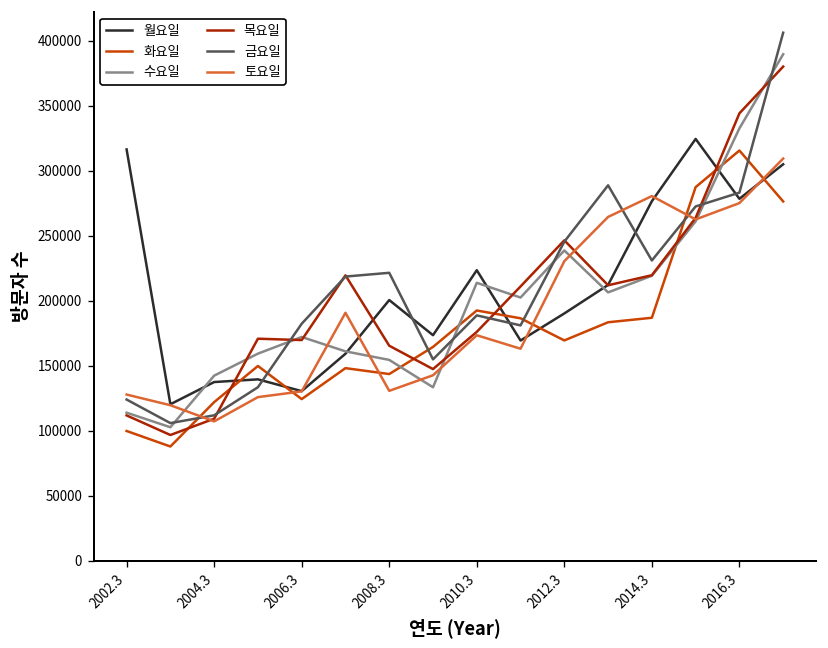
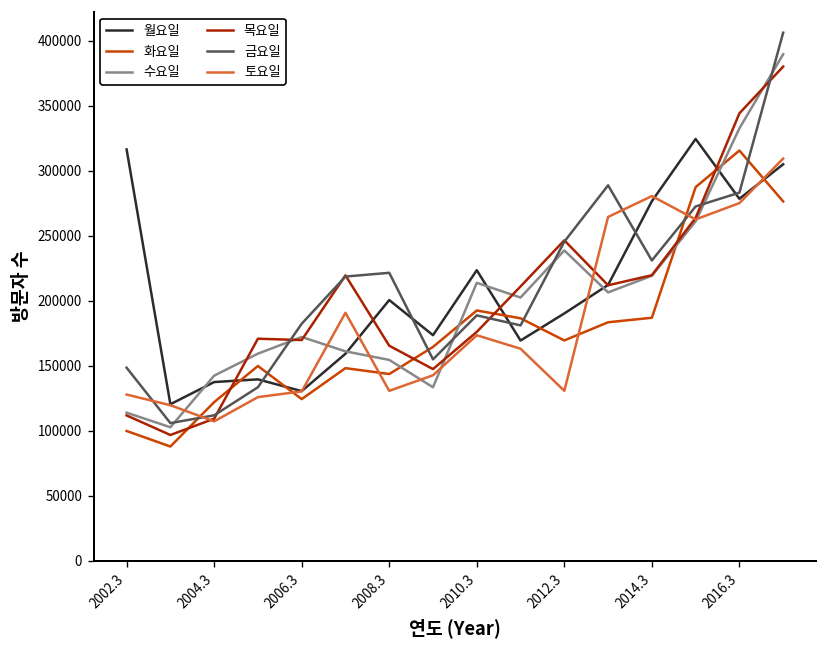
  {
    "월요일": {
      "2002.3": 316000,
      "2004.3": 138000,
      "2008.3": 201000,
      "2010.3": 224000,
      "2012.3": 190000,
      "2014.3": 277000,
      "2016.3": 278000
    },
    "수요일": {
      "2004.3": 142000,
      "2006.3": 172000,
      "2008.3": 155000,
      "2010.3": 214000,
      "2012.3": 239000,
      "2016.3": 333000
    },
    "금요일": {
-     "2002.3": 124000,
+     "2002.3": 149000,
      "2004.3": 112000,
      "2006.3": 182000,
      "2008.3": 222000,
      "2010.3": 189000,
      "2014.3": 231000,
      "2016.3": 283000
    },
    "토요일": {
      "2002.3": 128000,
      "2008.3": 131000,
      "2010.3": 173000,
-     "2012.3": 230000,
+     "2012.3": 131000,
      "2014.3": 281000,
      "2016.3": 275000
    }
  }
